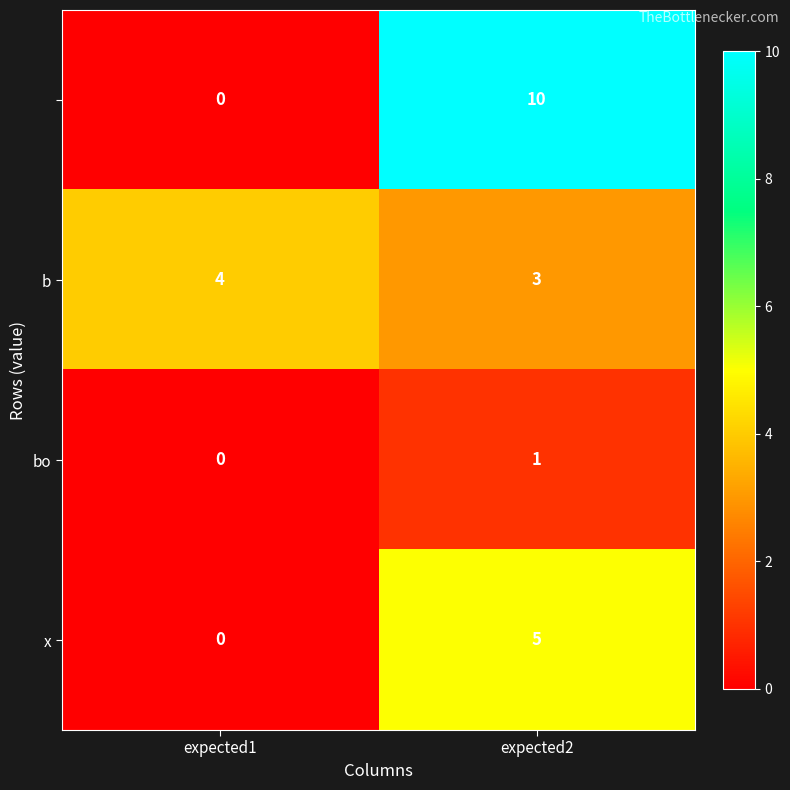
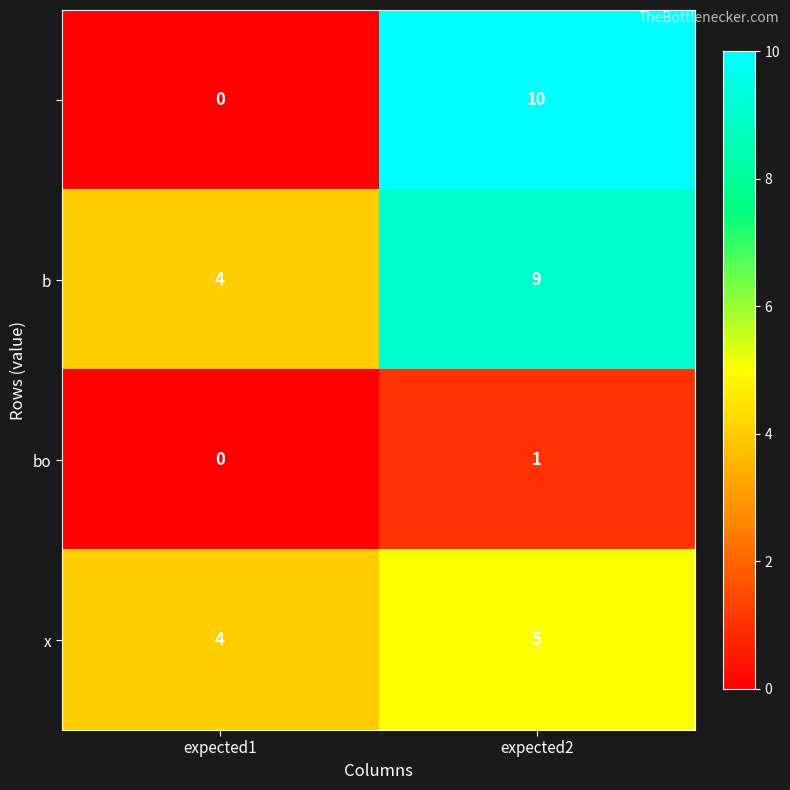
  {
    "b": {
      "expected1": 4,
-     "expected2": 3
+     "expected2": 9
    },
    "bo": {
      "expected1": 0,
      "expected2": 1
    },
    "x": {
-     "expected1": 0,
+     "expected1": 4,
      "expected2": 5
    }
  }
